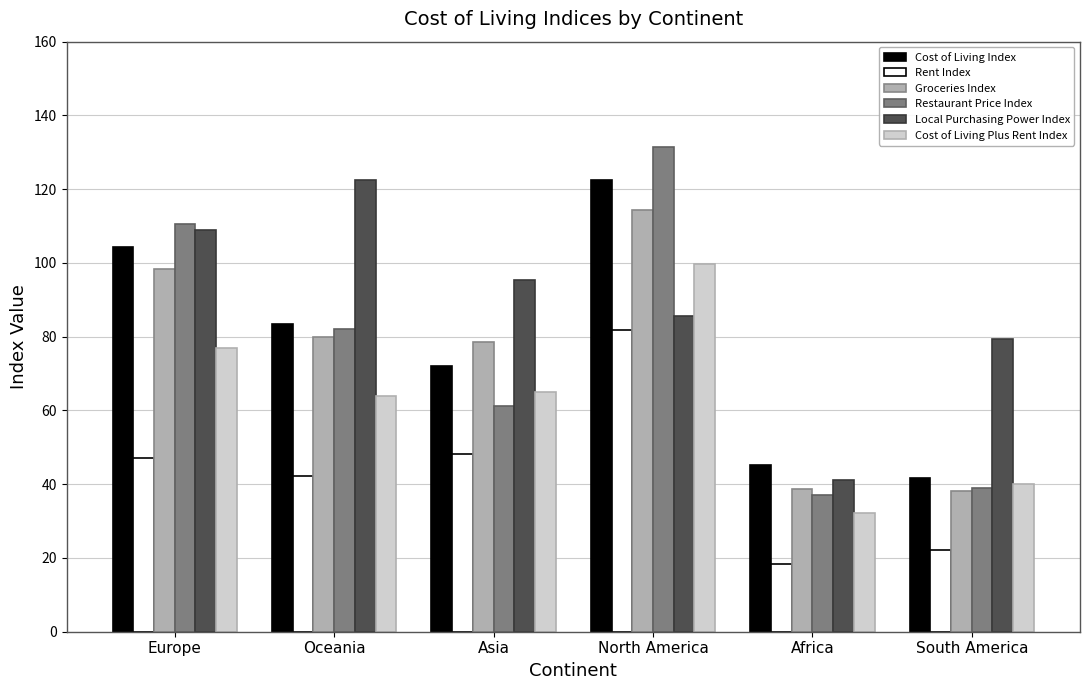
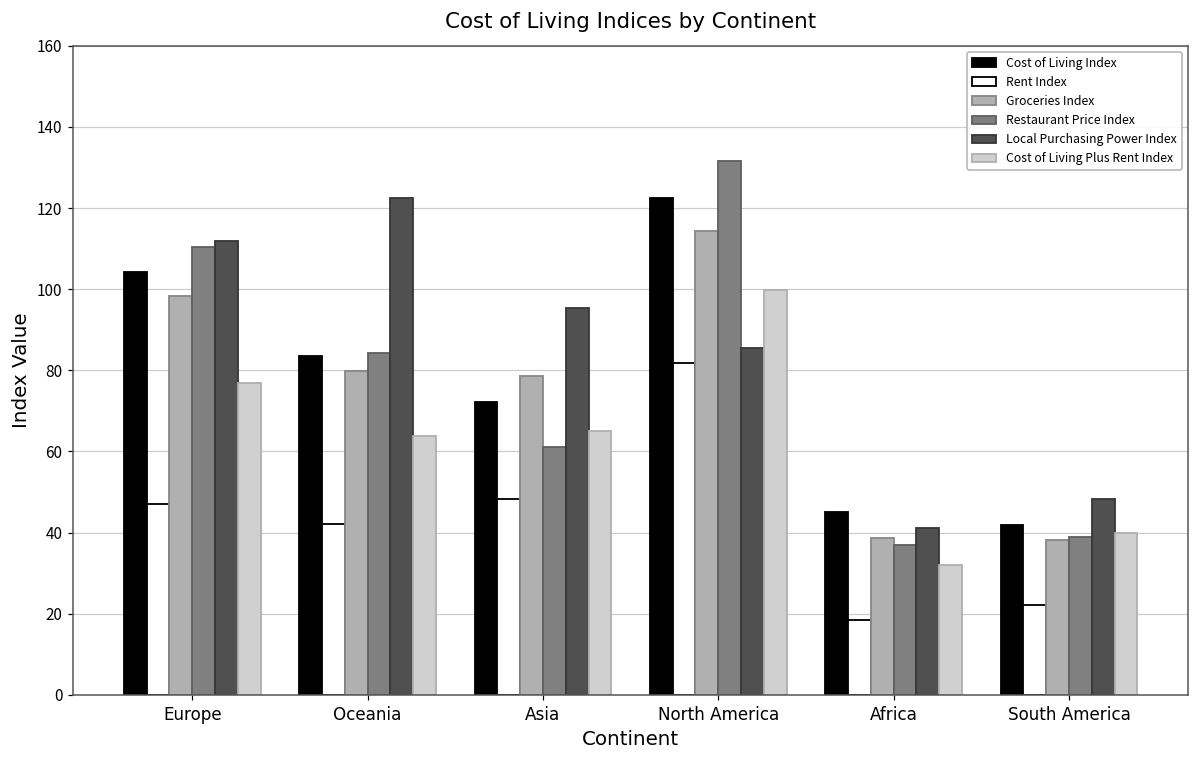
  {
    "Cost of Living Index": {
      "Europe": 104,
      "Oceania": 84,
      "Asia": 72,
      "North America": 123,
      "Africa": 45,
      "South America": 42
    },
    "Rent Index": {
      "Europe": 47,
      "Oceania": 42,
      "Asia": 48,
      "North America": 82,
      "Africa": 18,
      "South America": 22
    },
    "Restaurant Price Index": {
      "Europe": 111,
-     "Oceania": 82,
+     "Oceania": 84,
      "Asia": 61,
      "North America": 132,
      "Africa": 37,
      "South America": 39
    },
    "Local Purchasing Power Index": {
-     "Europe": 109,
+     "Europe": 112,
      "Oceania": 123,
      "Asia": 95,
      "North America": 86,
      "Africa": 41,
-     "South America": 80
+     "South America": 48
    }
  }
